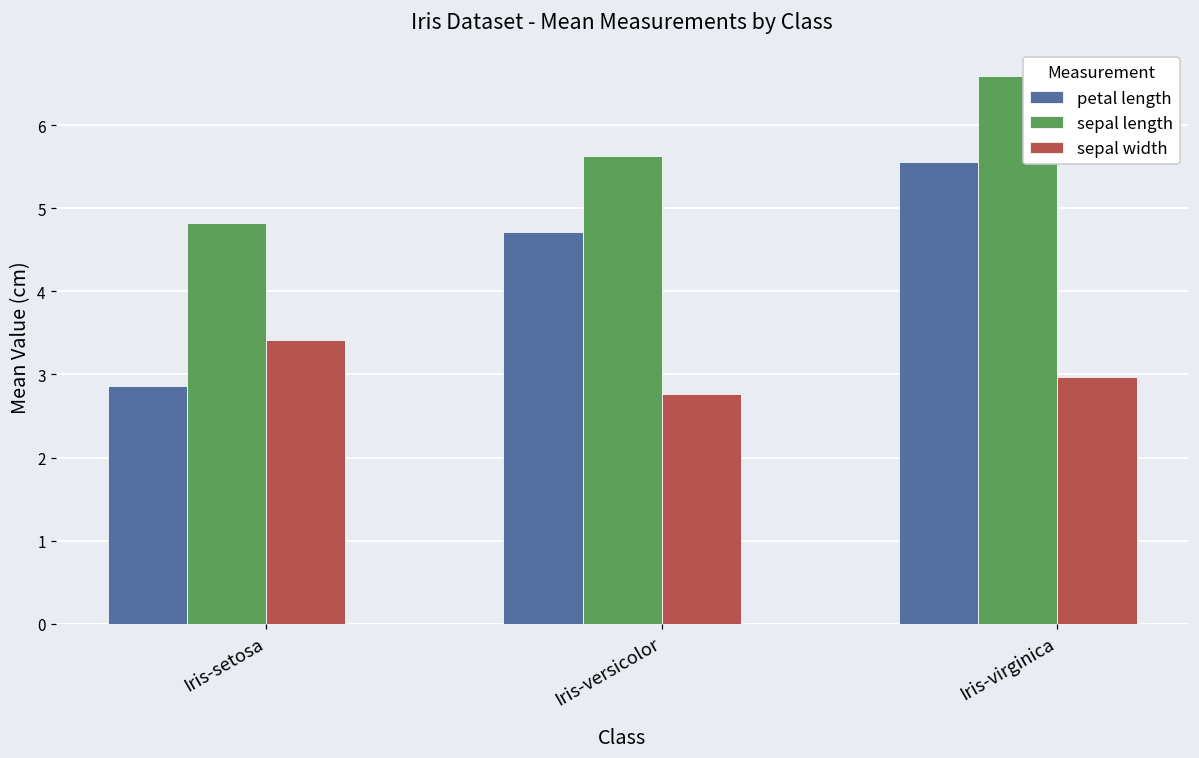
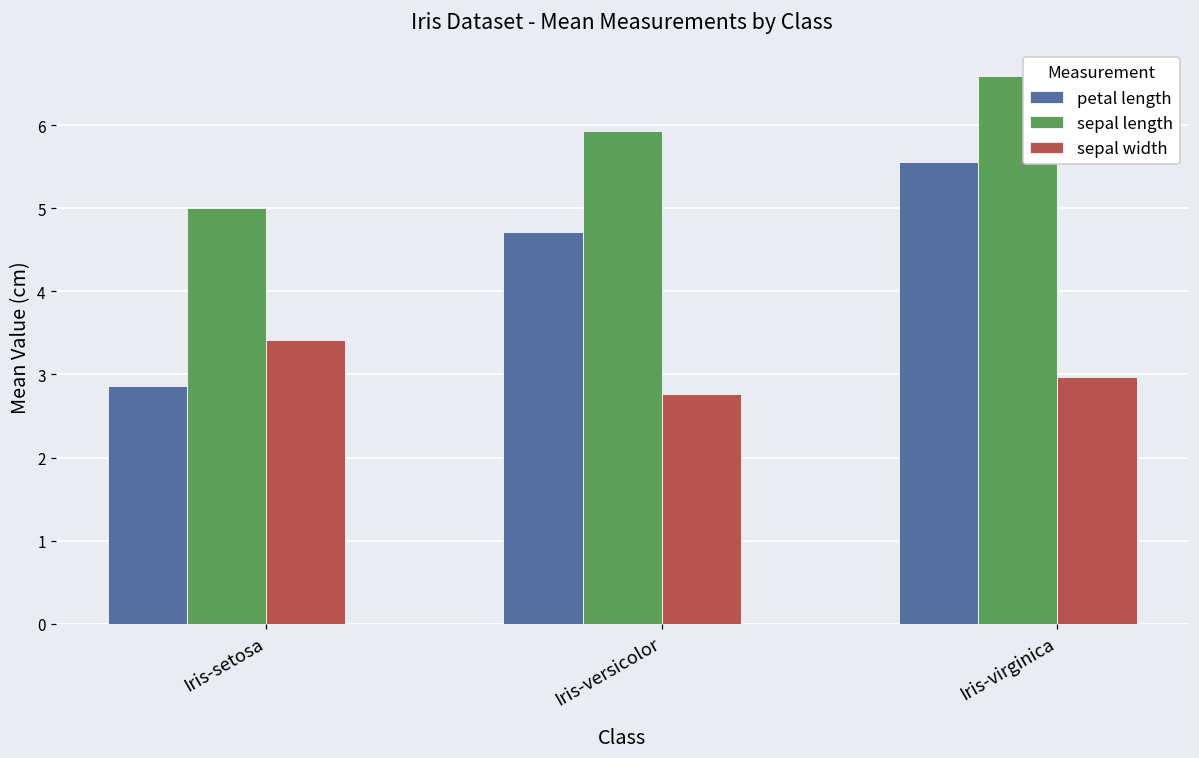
  {
    "petal length": {
      "Iris-setosa": 2.9,
      "Iris-versicolor": 4.7,
      "Iris-virginica": 5.6
    },
    "sepal length": {
-     "Iris-setosa": 4.8,
-     "Iris-versicolor": 5.6,
+     "Iris-setosa": 5.0,
+     "Iris-versicolor": 5.9,
      "Iris-virginica": 6.6
    },
    "sepal width": {
      "Iris-setosa": 3.4,
      "Iris-versicolor": 2.8,
      "Iris-virginica": 3.0
    }
  }
